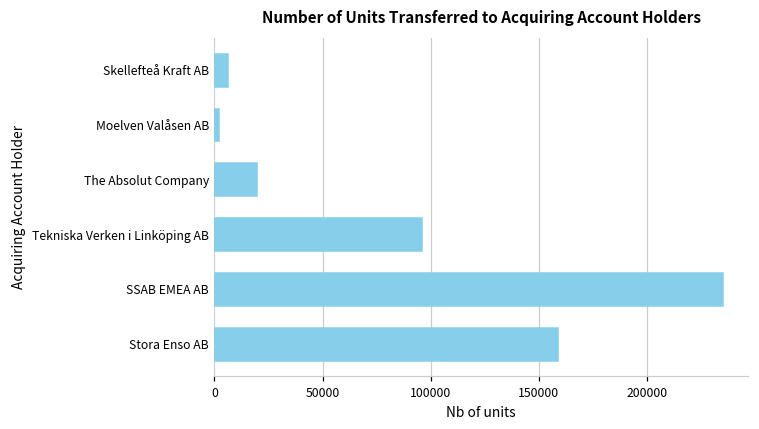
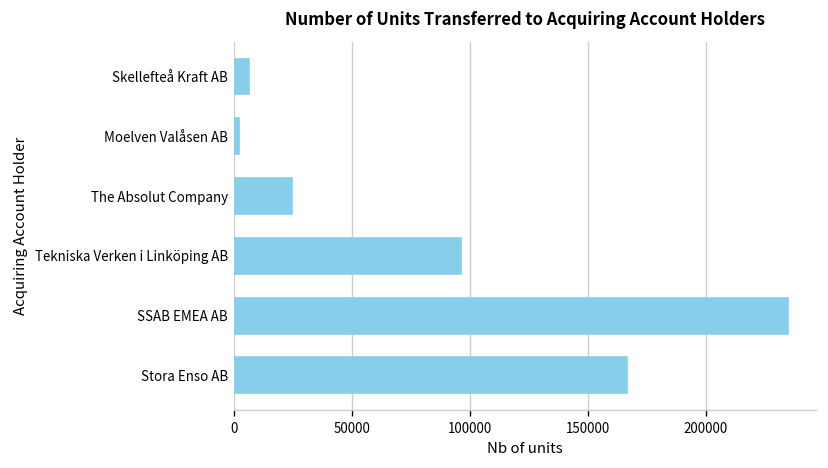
  {
    "Skellefteå Kraft AB": 6000,
    "Moelven Valåsen AB": 2000,
-   "The Absolut Company": 20000,
+   "The Absolut Company": 25000,
    "Tekniska Verken i Linköping AB": 96000,
    "SSAB EMEA AB": 235000,
-   "Stora Enso AB": 159000
+   "Stora Enso AB": 166000
  }
